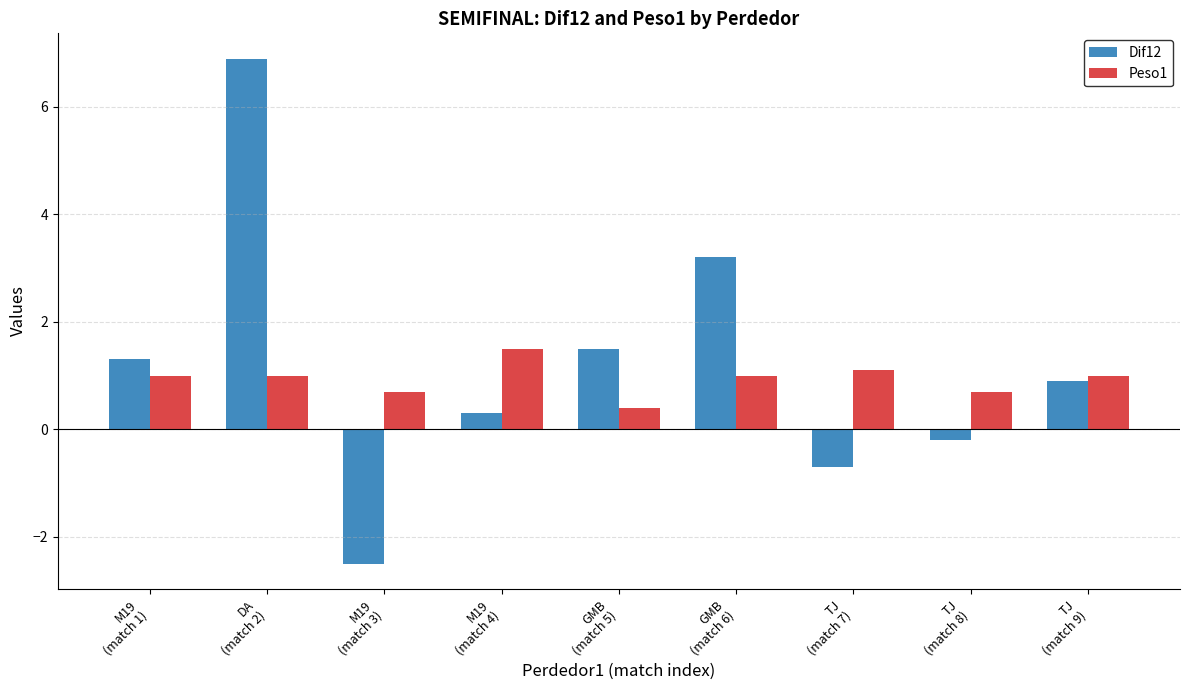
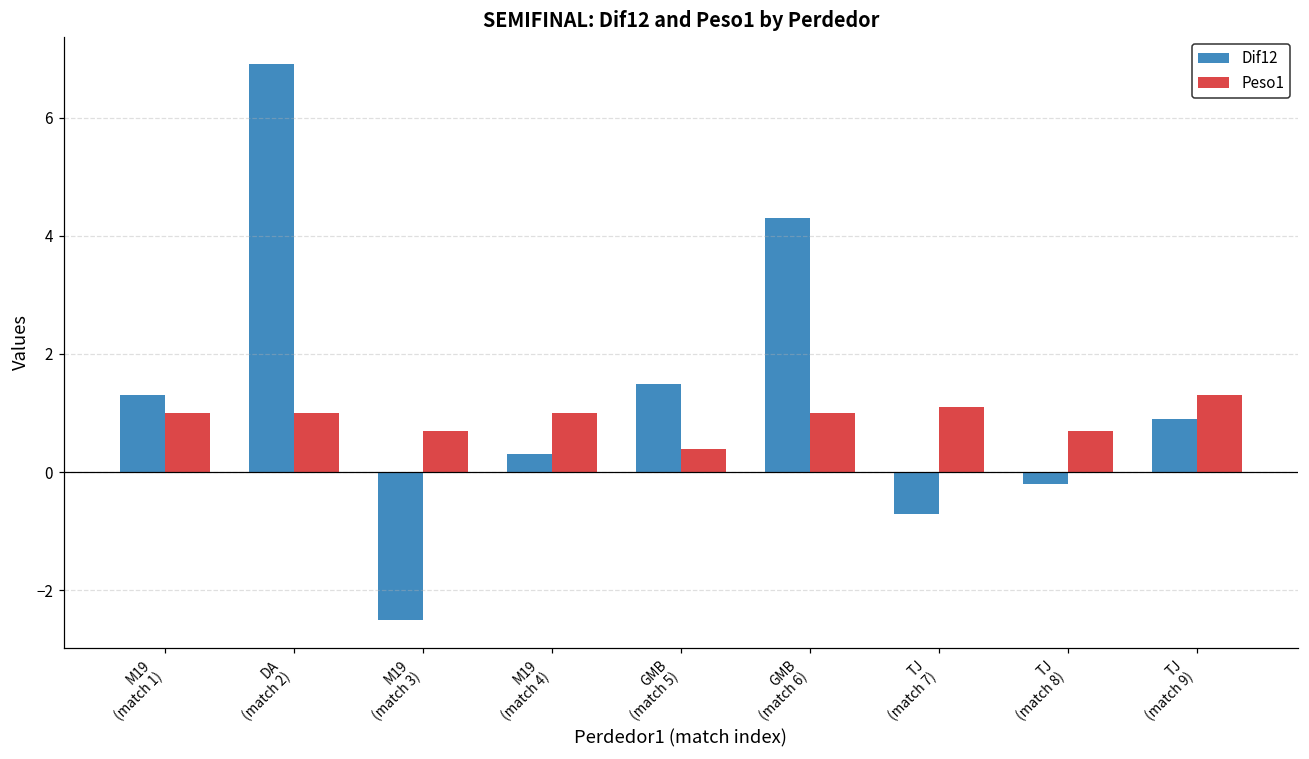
  {
    "Dif12": {
      "M19 (match 1)": 1.3,
      "DA (match 2)": 6.9,
      "M19 (match 3)": -2.5,
      "M19 (match 4)": 0.3,
      "GMB (match 5)": 1.5,
-     "GMB (match 6)": 3.2,
+     "GMB (match 6)": 4.3,
      "TJ (match 7)": -0.7,
      "TJ (match 8)": -0.2,
      "TJ (match 9)": 0.9
    },
    "Peso1": {
      "M19 (match 1)": 1.0,
      "DA (match 2)": 1.0,
      "M19 (match 3)": 0.7,
-     "M19 (match 4)": 1.5,
+     "M19 (match 4)": 1.0,
      "GMB (match 5)": 0.4,
      "GMB (match 6)": 1.0,
      "TJ (match 7)": 1.1,
      "TJ (match 8)": 0.7,
-     "TJ (match 9)": 1.0
+     "TJ (match 9)": 1.3
    }
  }
